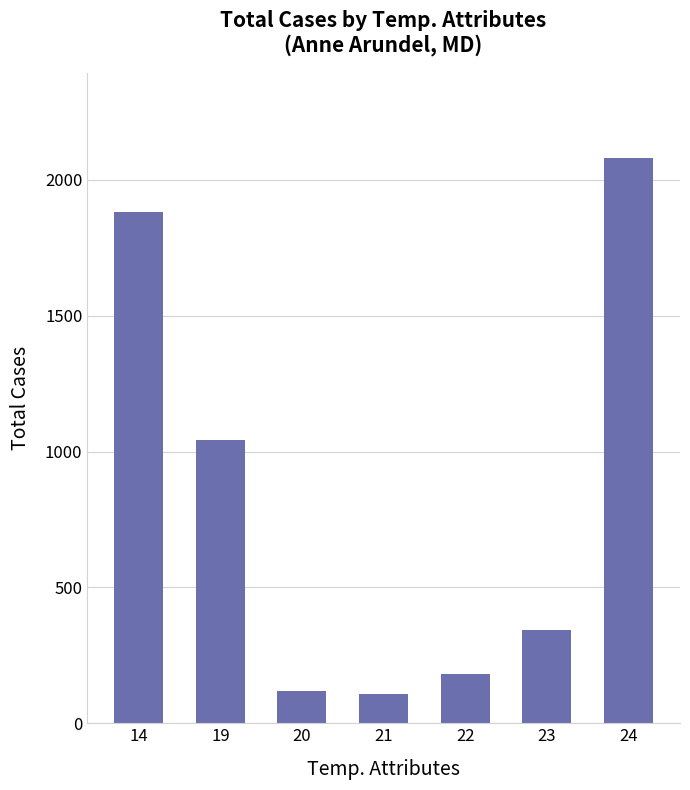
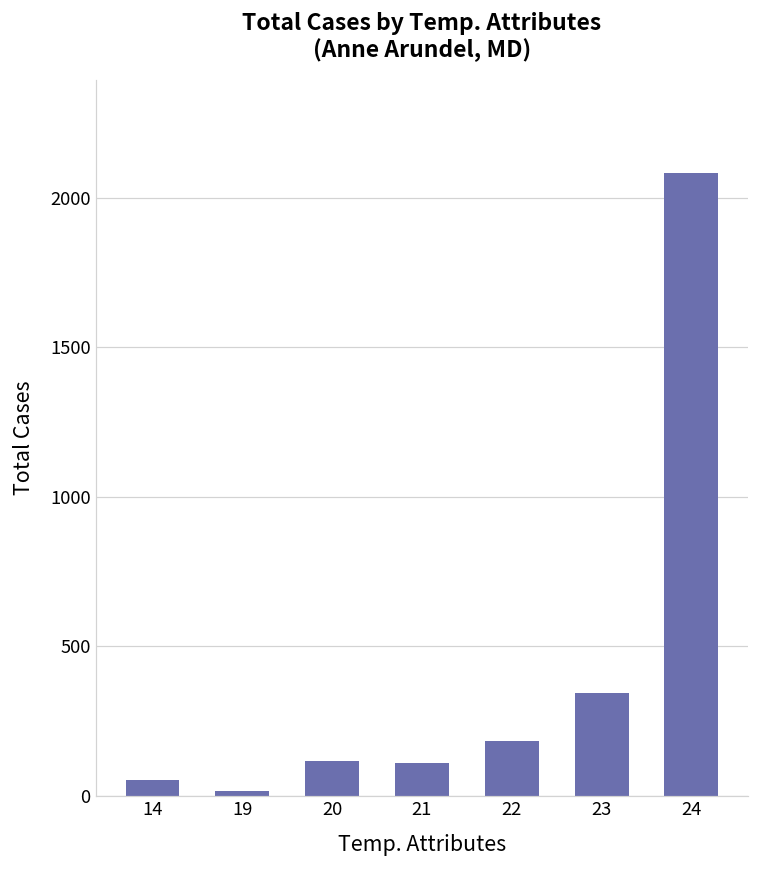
  {
-   "14": 1880,
-   "19": 1040,
+   "14": 50,
+   "19": 20,
    "20": 120,
    "21": 110,
    "22": 180,
    "23": 340,
    "24": 2080
  }
